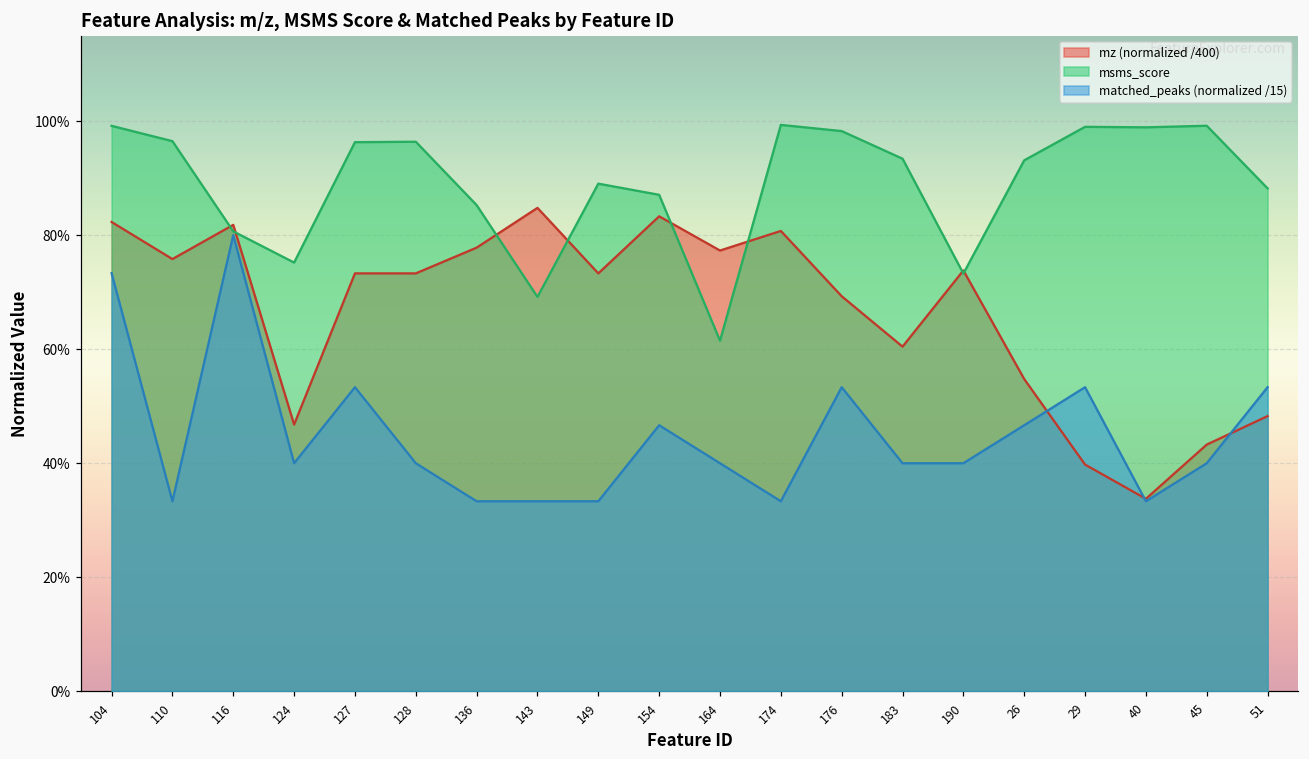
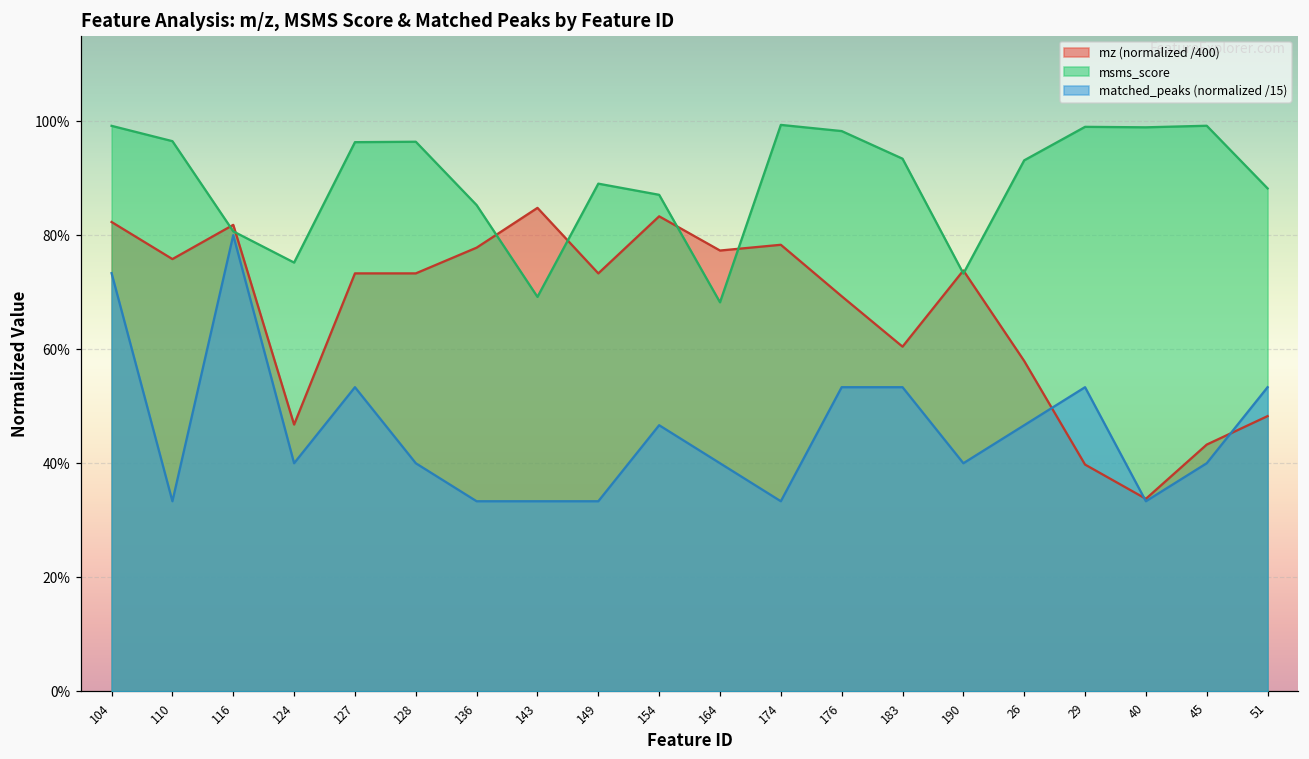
  {
    "mz (normalized /400)": {
      "104": "82%",
      "110": "76%",
      "116": "82%",
      "124": "47%",
      "127": "73%",
      "128": "73%",
      "136": "78%",
      "143": "85%",
      "149": "73%",
      "154": "83%",
      "164": "77%",
-     "174": "81%",
+     "174": "78%",
      "176": "69%",
      "183": "60%",
      "190": "74%",
-     "26": "55%",
+     "26": "58%",
      "29": "40%",
      "45": "43%",
      "51": "48%"
    },
    "msms_score": {
      "104": "99%",
      "110": "96%",
      "116": "81%",
      "124": "75%",
      "127": "96%",
      "128": "96%",
      "136": "85%",
      "143": "69%",
      "149": "89%",
      "154": "87%",
-     "164": "61%",
+     "164": "68%",
      "174": "99%",
      "176": "98%",
      "183": "93%",
      "190": "73%",
      "26": "93%",
      "29": "99%",
      "40": "99%",
      "45": "99%",
      "51": "88%"
    },
    "matched_peaks (normalized /15)": {
      "104": "73%",
      "110": "33%",
      "116": "80%",
      "124": "40%",
      "127": "53%",
      "128": "40%",
      "136": "33%",
      "143": "33%",
      "149": "33%",
      "154": "47%",
      "164": "40%",
      "174": "33%",
      "176": "53%",
-     "183": "40%",
+     "183": "53%",
      "190": "40%",
      "26": "47%",
      "29": "53%",
      "45": "40%",
      "51": "53%"
    }
  }
